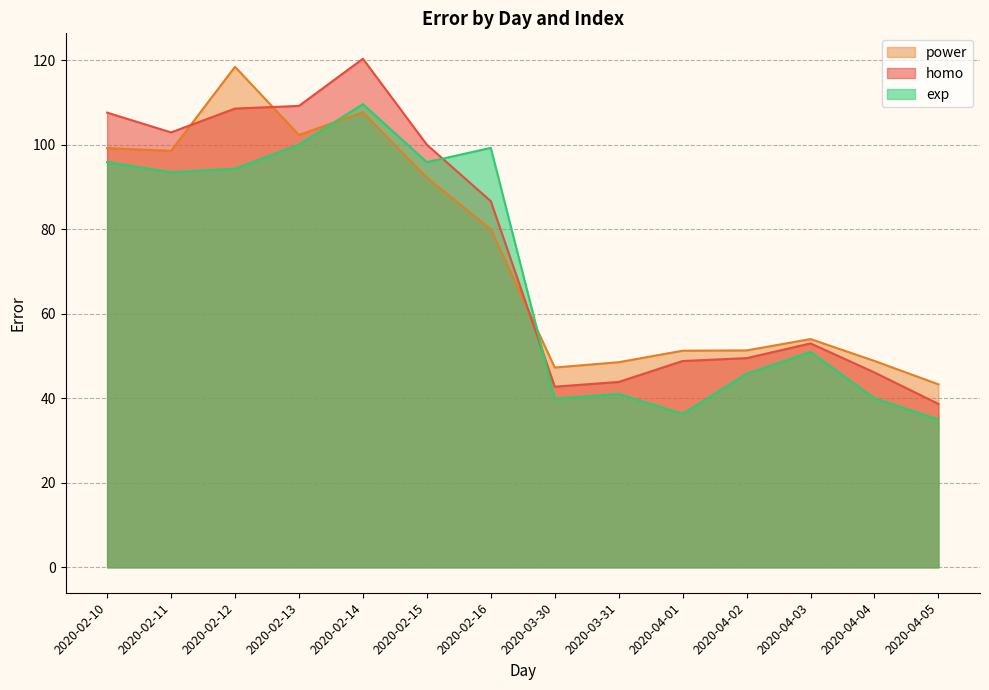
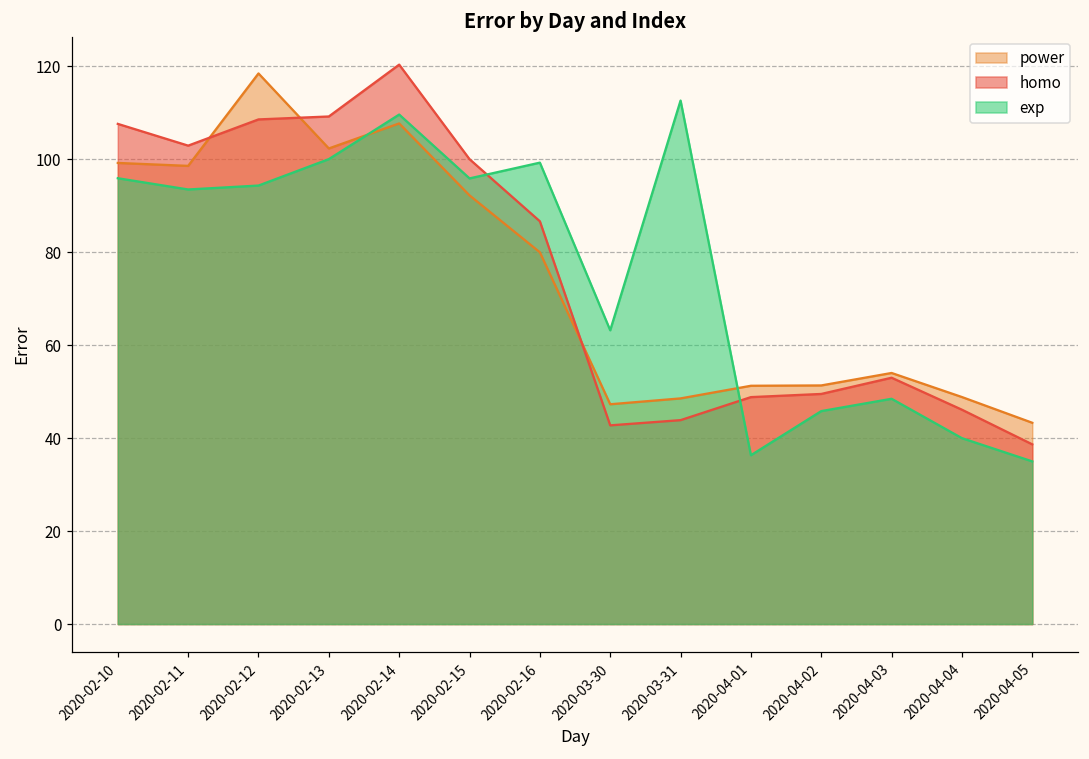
  {
    "exp": {
      "2020-02-10": 96,
      "2020-02-11": 94,
      "2020-02-12": 94,
      "2020-02-13": 100,
      "2020-02-14": 110,
      "2020-02-15": 96,
      "2020-02-16": 99,
-     "2020-03-30": 40,
-     "2020-03-31": 41,
+     "2020-03-30": 63,
+     "2020-03-31": 113,
      "2020-04-01": 36,
      "2020-04-02": 46,
-     "2020-04-03": 51,
+     "2020-04-03": 48,
      "2020-04-04": 40,
      "2020-04-05": 35
    }
  }
